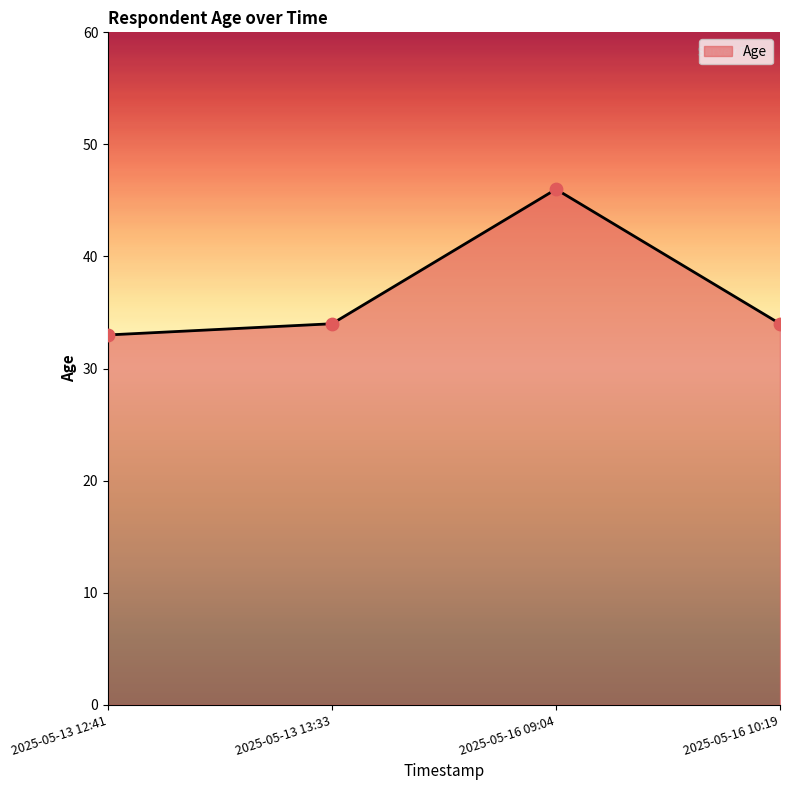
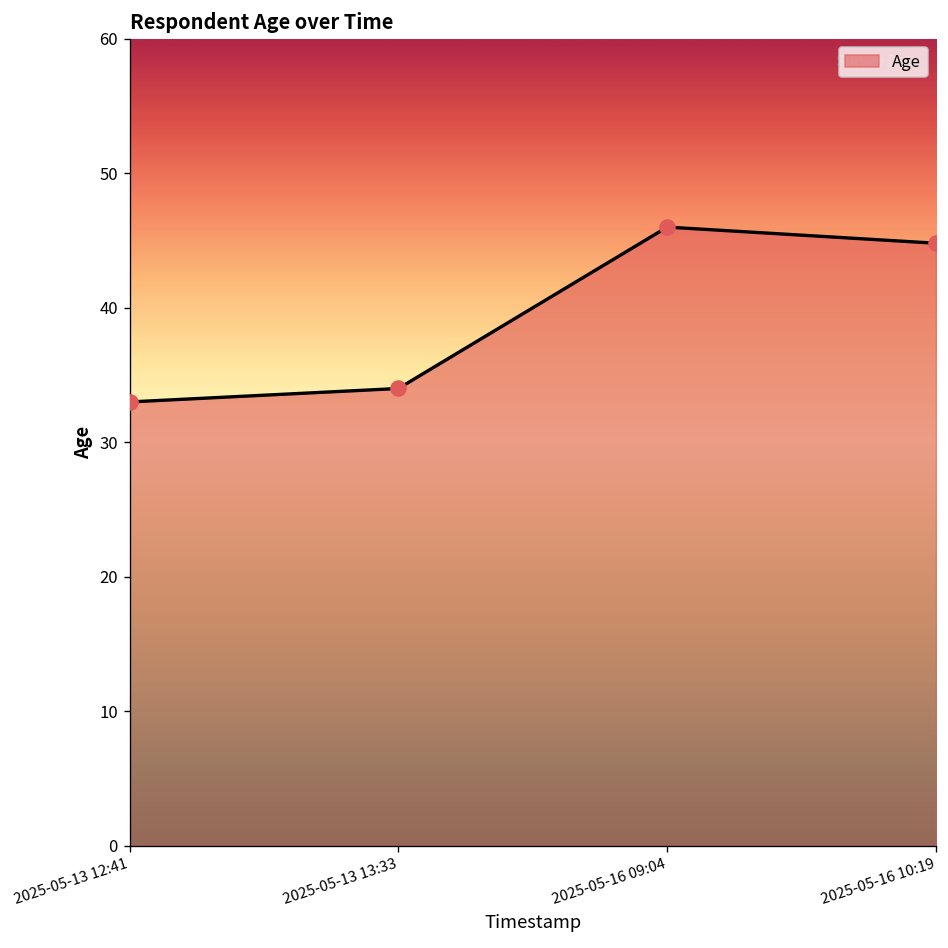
  {
    "2025-05-13 12:41": 33.0,
    "2025-05-13 13:33": 34.0,
    "2025-05-16 09:04": 46.0,
-   "2025-05-16 10:19": 34.0
+   "2025-05-16 10:19": 44.8
  }
